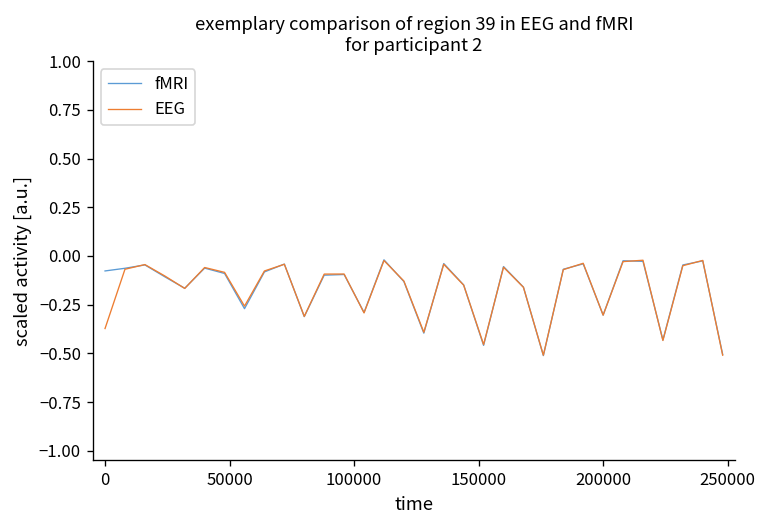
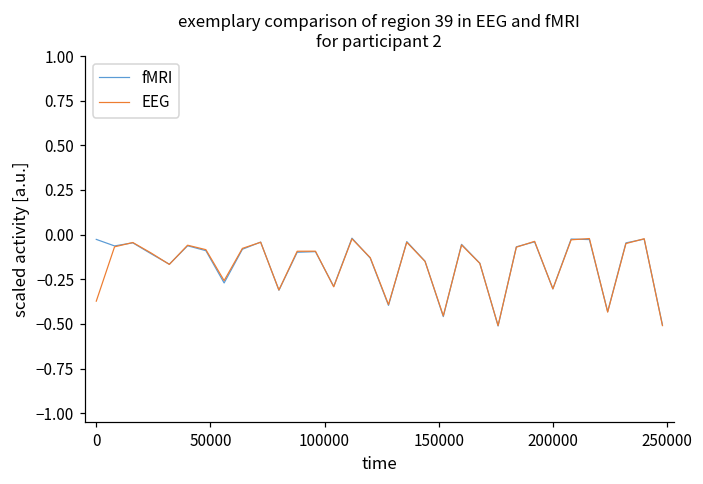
  {
    "fMRI": {
-     "0": -0.08
+     "0": -0.03
    },
    "EEG": {
      "0": -0.37
    }
  }
